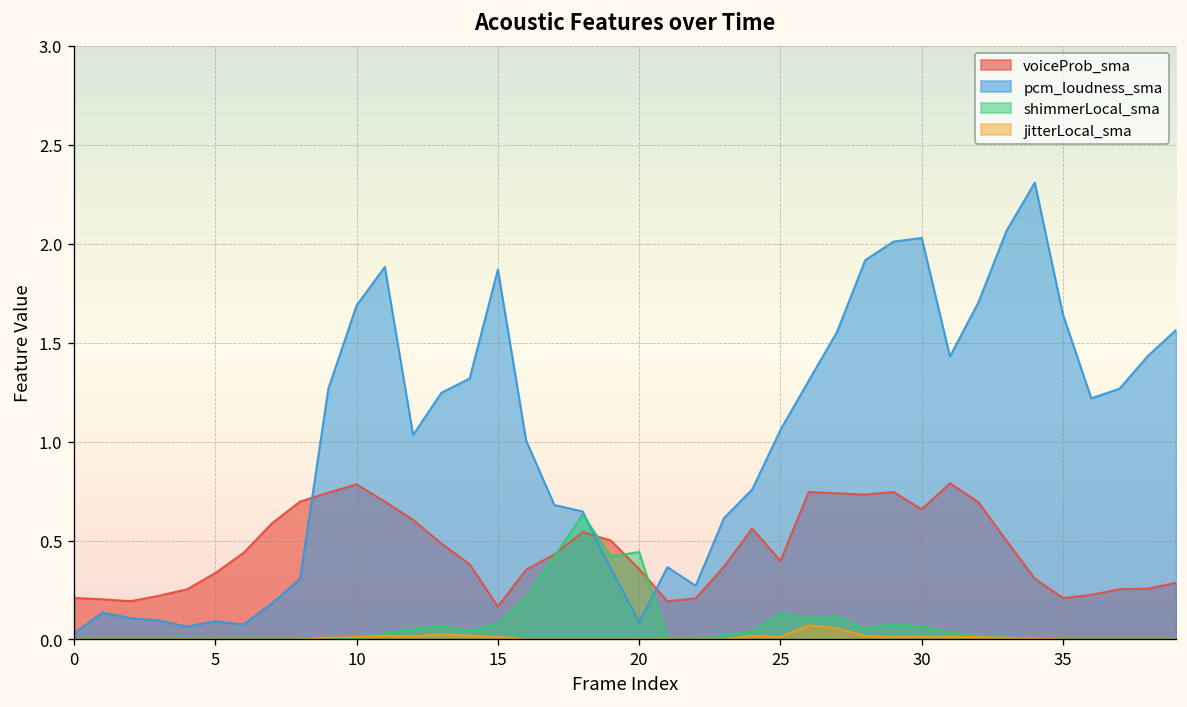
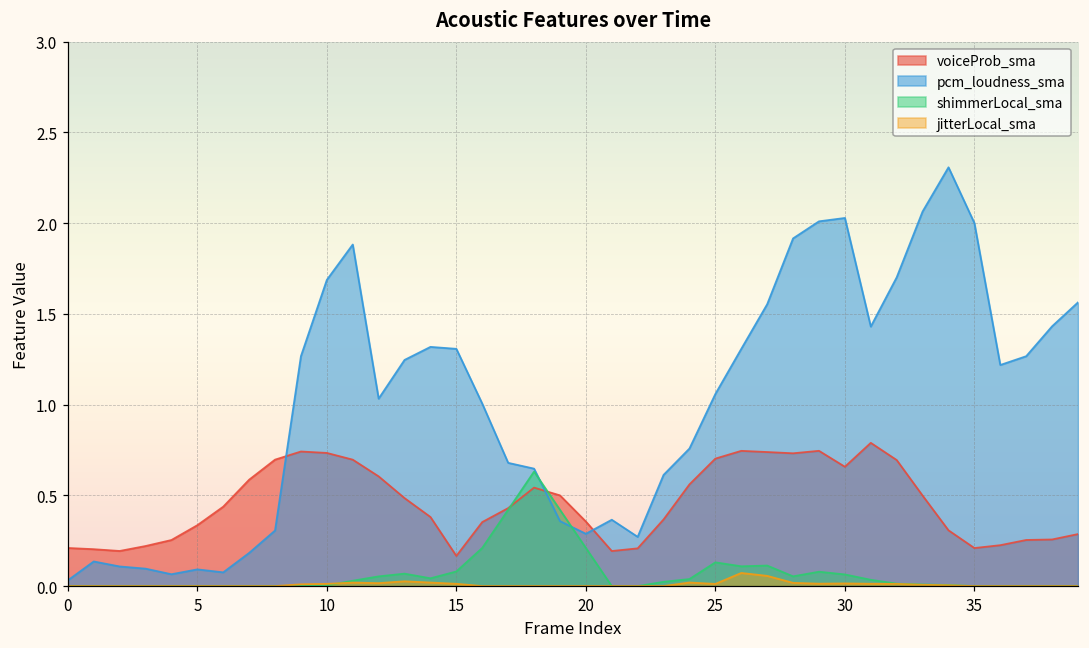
  {
    "voiceProb_sma": {
      "0": 0.21,
      "5": 0.34,
-     "10": 0.78,
+     "10": 0.73,
      "15": 0.17,
      "20": 0.36,
-     "25": 0.40,
+     "25": 0.70,
      "30": 0.66,
      "35": 0.21
    },
    "pcm_loudness_sma": {
      "0": 0.03,
      "5": 0.09,
      "10": 1.69,
-     "15": 1.87,
-     "20": 0.09,
+     "15": 1.31,
+     "20": 0.29,
      "25": 1.06,
      "30": 2.03,
-     "35": 1.64
+     "35": 2.00
    },
    "shimmerLocal_sma": {
      "15": 0.08,
-     "20": 0.44,
+     "20": 0.21,
      "25": 0.13,
      "30": 0.06
    },
    "jitterLocal_sma": {
      "15": 0.01,
      "20": 0.00,
      "25": 0.01,
      "30": 0.01
    }
  }
